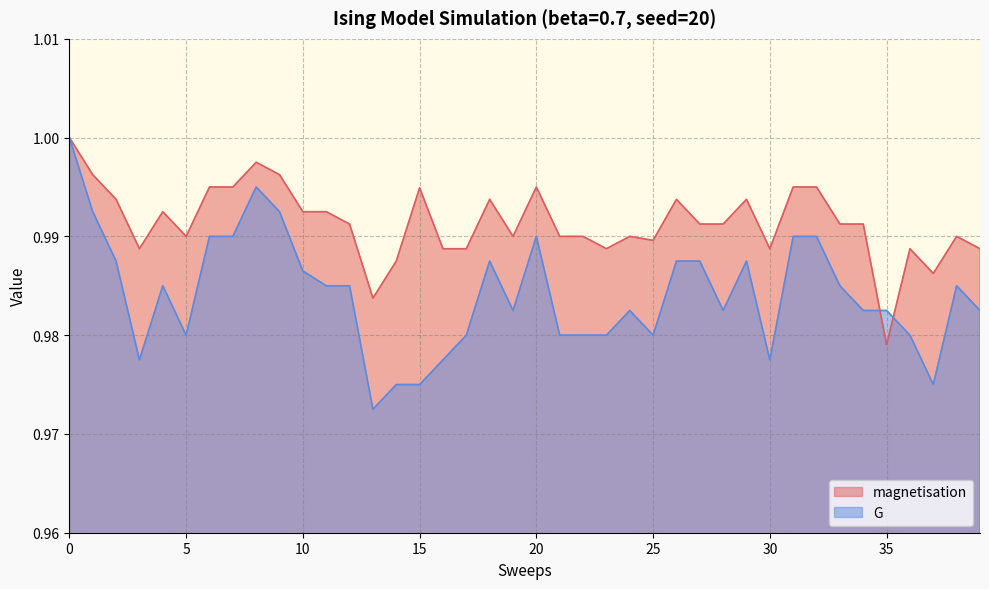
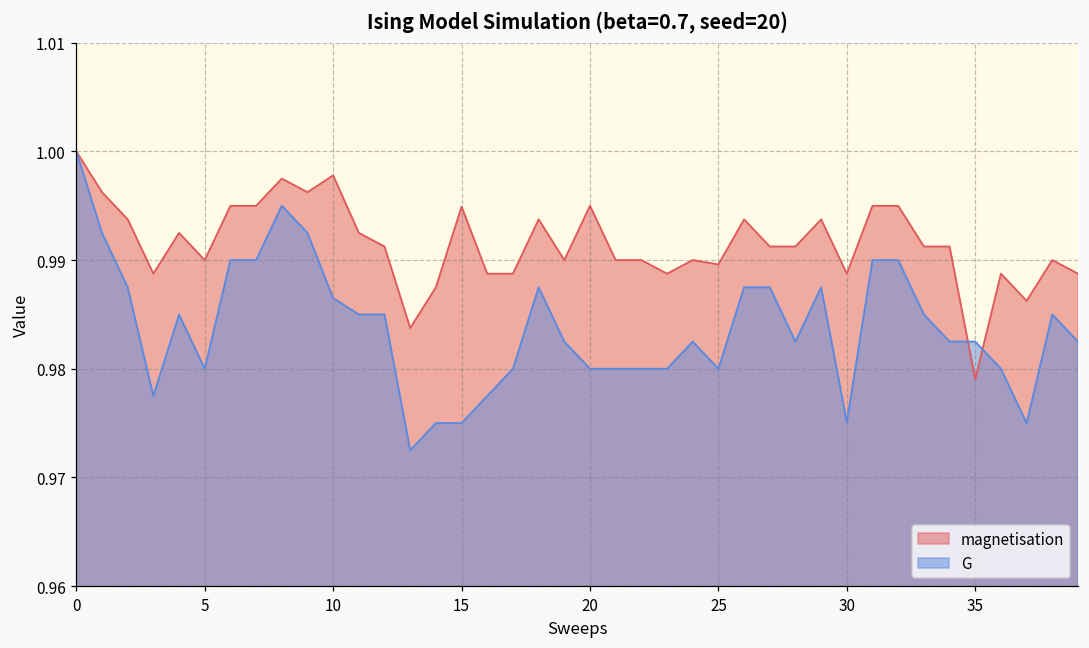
  {
    "magnetisation": {
      "5": 0.990,
-     "10": 0.993,
+     "10": 0.998,
      "15": 0.995,
      "20": 0.995,
      "25": 0.990,
      "30": 0.989,
      "35": 0.979
    },
    "G": {
      "5": 0.980,
      "10": 0.987,
      "15": 0.975,
-     "20": 0.99,
+     "20": 0.98,
      "25": 0.980,
-     "30": 0.978,
+     "30": 0.975,
      "35": 0.983
    }
  }
